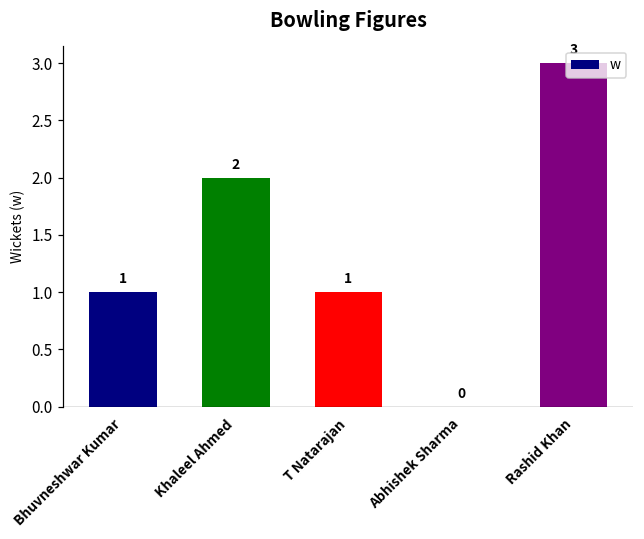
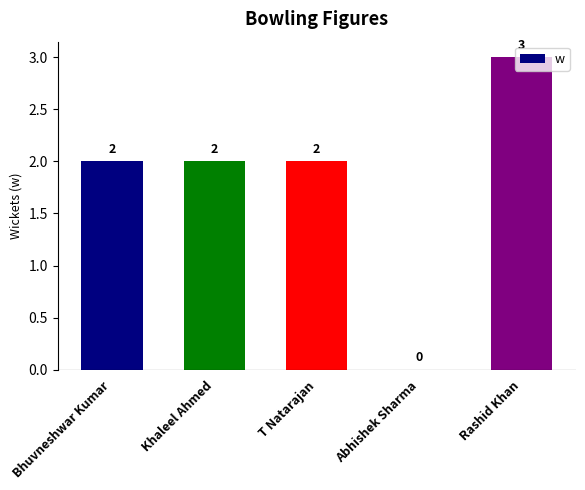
  {
-   "Bhuvneshwar Kumar": 1,
+   "Bhuvneshwar Kumar": 2,
    "Khaleel Ahmed": 2,
-   "T Natarajan": 1,
+   "T Natarajan": 2,
    "Abhishek Sharma": 0
  }
